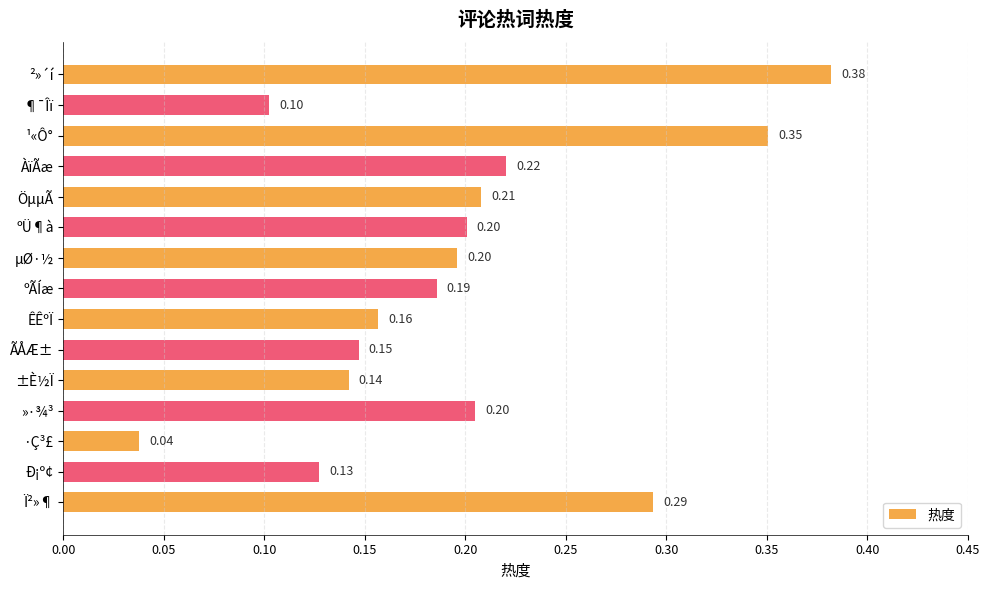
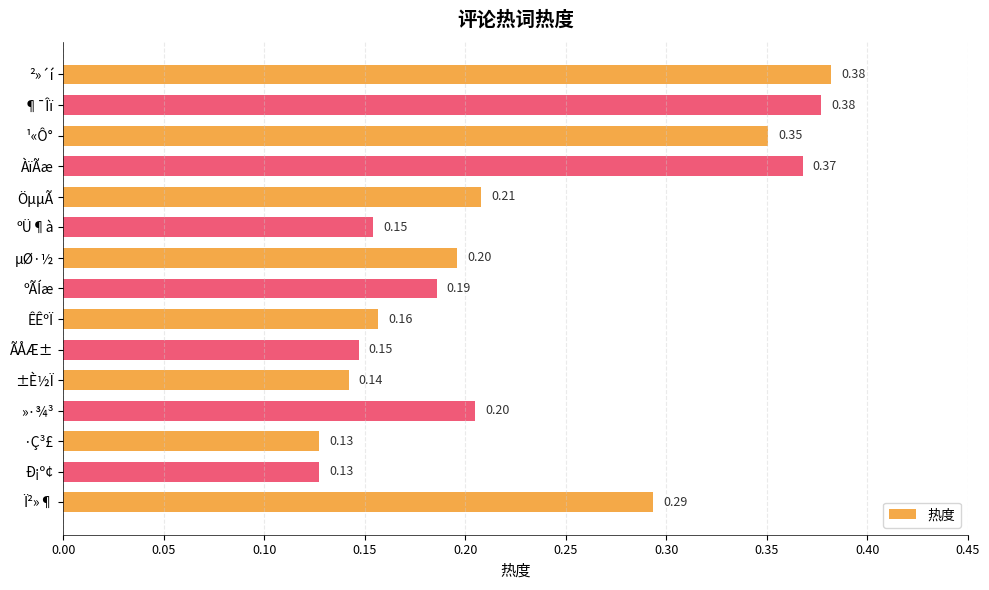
  {
    "²»´í": 0.38,
-   "¶¯Îï": 0.10,
+   "¶¯Îï": 0.38,
    "¹«Ô°": 0.35,
-   "ÀïÃæ": 0.22,
+   "ÀïÃæ": 0.37,
    "ÖµµÃ": 0.21,
-   "ºÜ¶à": 0.20,
+   "ºÜ¶à": 0.15,
    "µØ·½": 0.20,
    "ºÃÍæ": 0.19,
    "ÊÊºÏ": 0.16,
    "ÃÅÆ±": 0.15,
    "±È½Ï": 0.14,
    "»·¾³": 0.20,
-   "·Ç³£": 0.04,
+   "·Ç³£": 0.13,
    "Ð¡º¢": 0.13,
    "Ï²»¶": 0.29
  }
